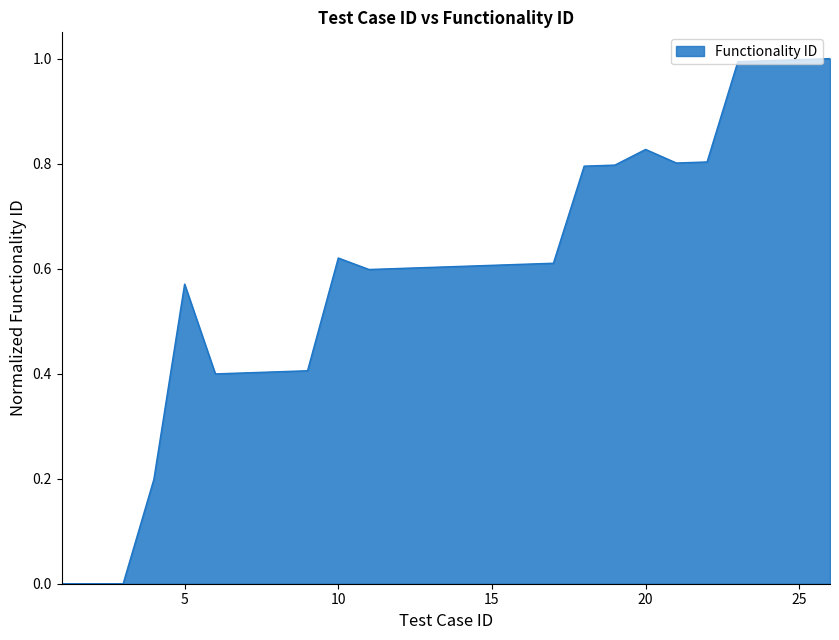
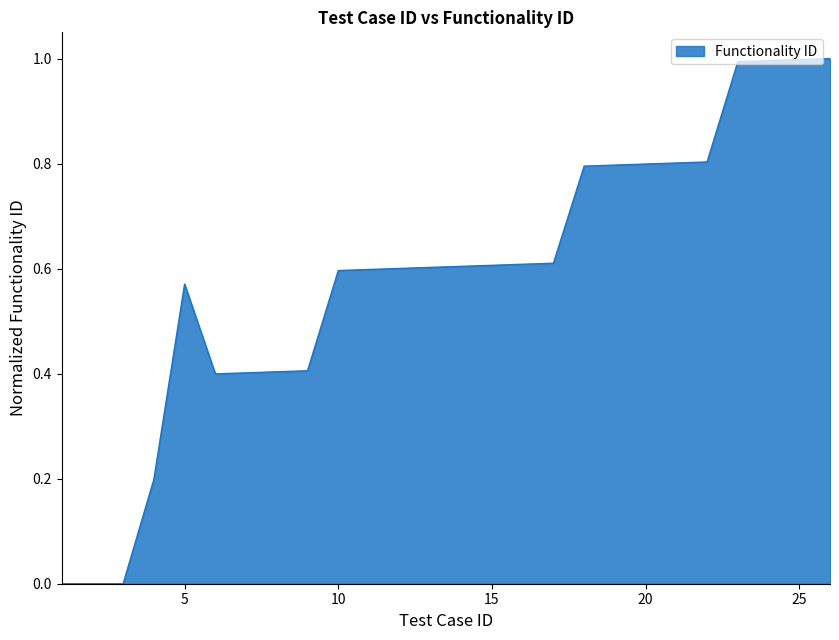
  {
    "5": 0.57,
-   "10": 0.62,
+   "10": 0.60,
    "15": 0.61,
-   "20": 0.83
+   "20": 0.80
  }
